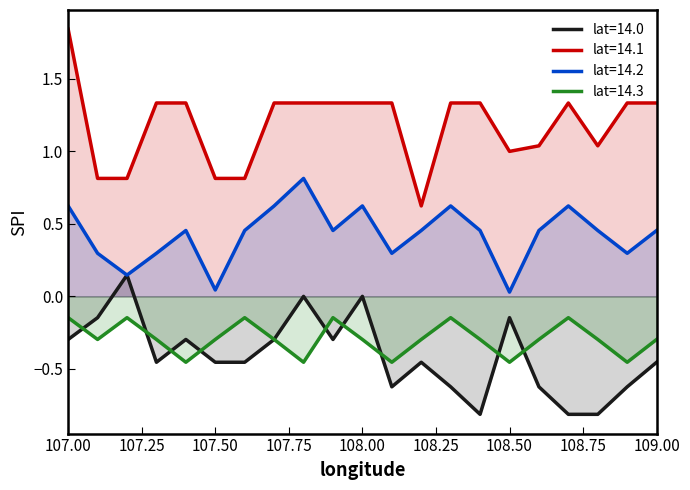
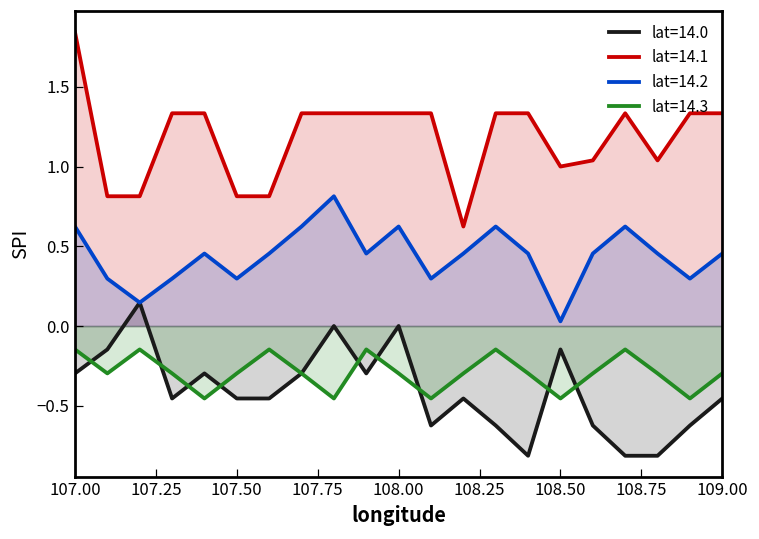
  {
    "lat=14.1": {
      "107.00": 1.84,
      "107.50": 0.81,
      "108.00": 1.33,
      "108.50": 1.00,
      "109.00": 1.33
    },
    "lat=14.2": {
      "107.00": 0.62,
-     "107.50": 0.04,
+     "107.50": 0.30,
      "108.00": 0.62,
      "108.50": 0.03,
      "109.00": 0.45
    }
  }
